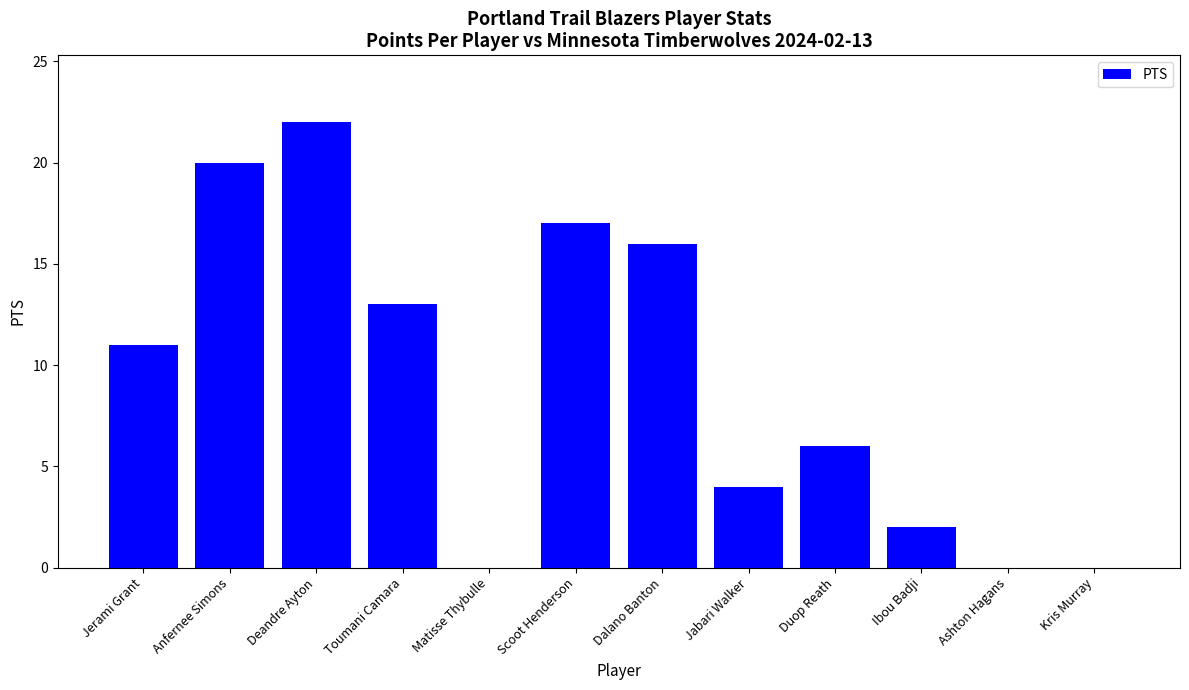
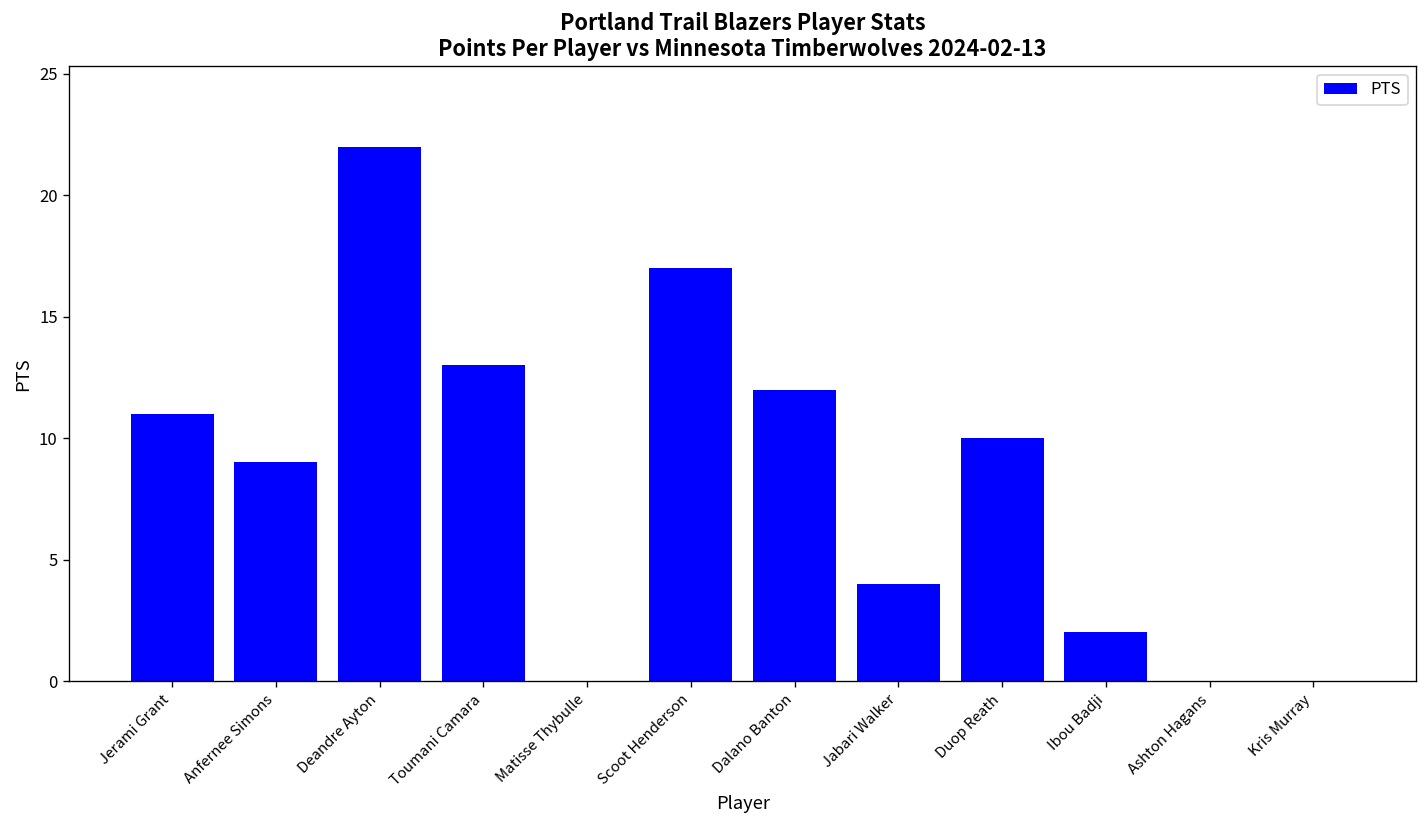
  {
    "Jerami Grant": 11,
-   "Anfernee Simons": 20,
+   "Anfernee Simons": 9,
    "Deandre Ayton": 22,
    "Toumani Camara": 13,
    "Matisse Thybulle": 0,
    "Scoot Henderson": 17,
-   "Dalano Banton": 16,
+   "Dalano Banton": 12,
    "Jabari Walker": 4,
-   "Duop Reath": 6,
+   "Duop Reath": 10,
    "Ibou Badji": 2,
    "Ashton Hagans": 0,
    "Kris Murray": 0
  }
